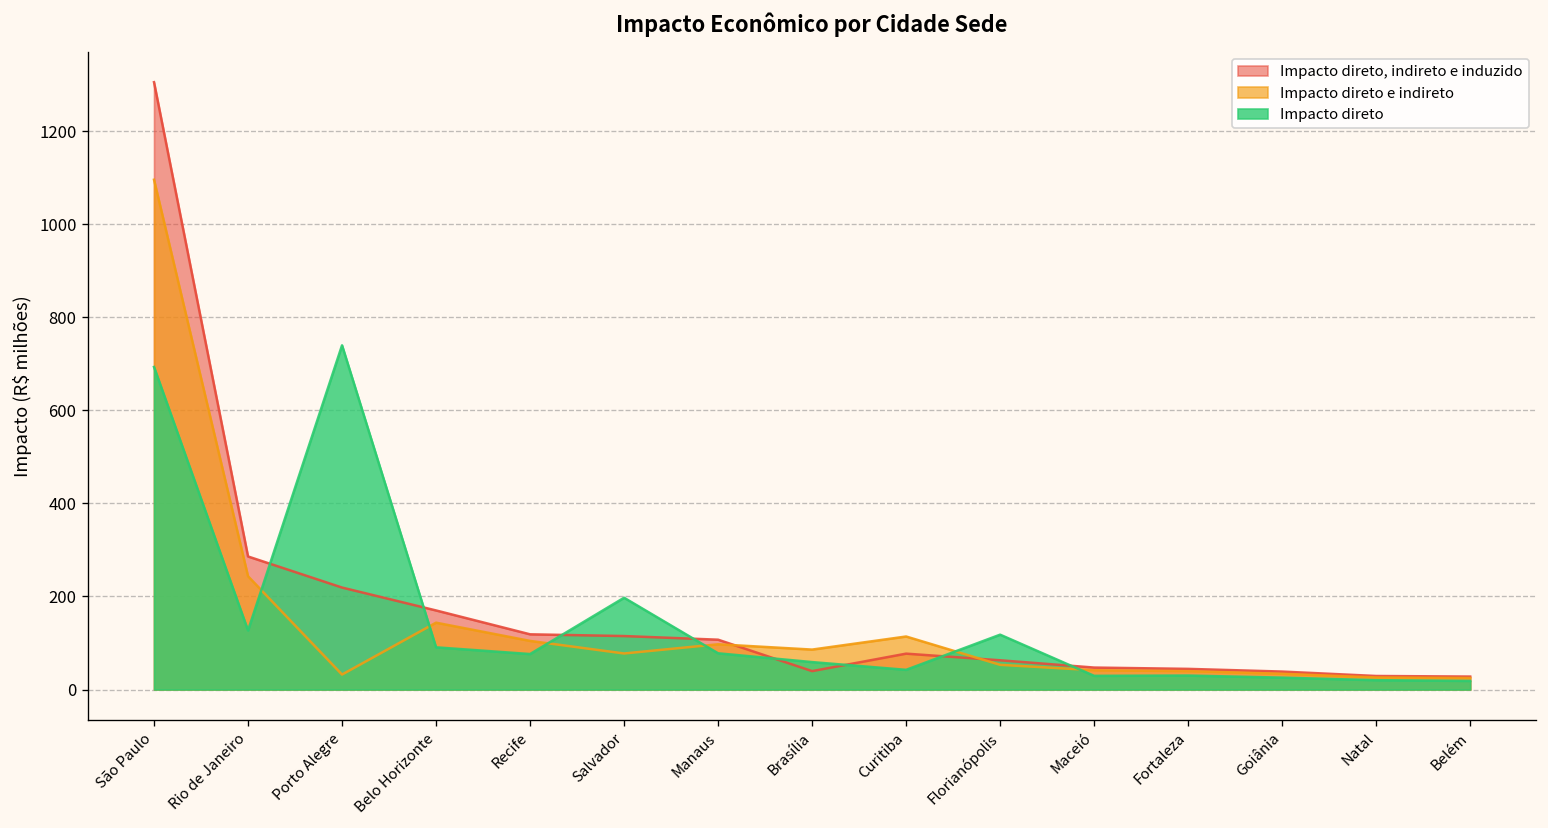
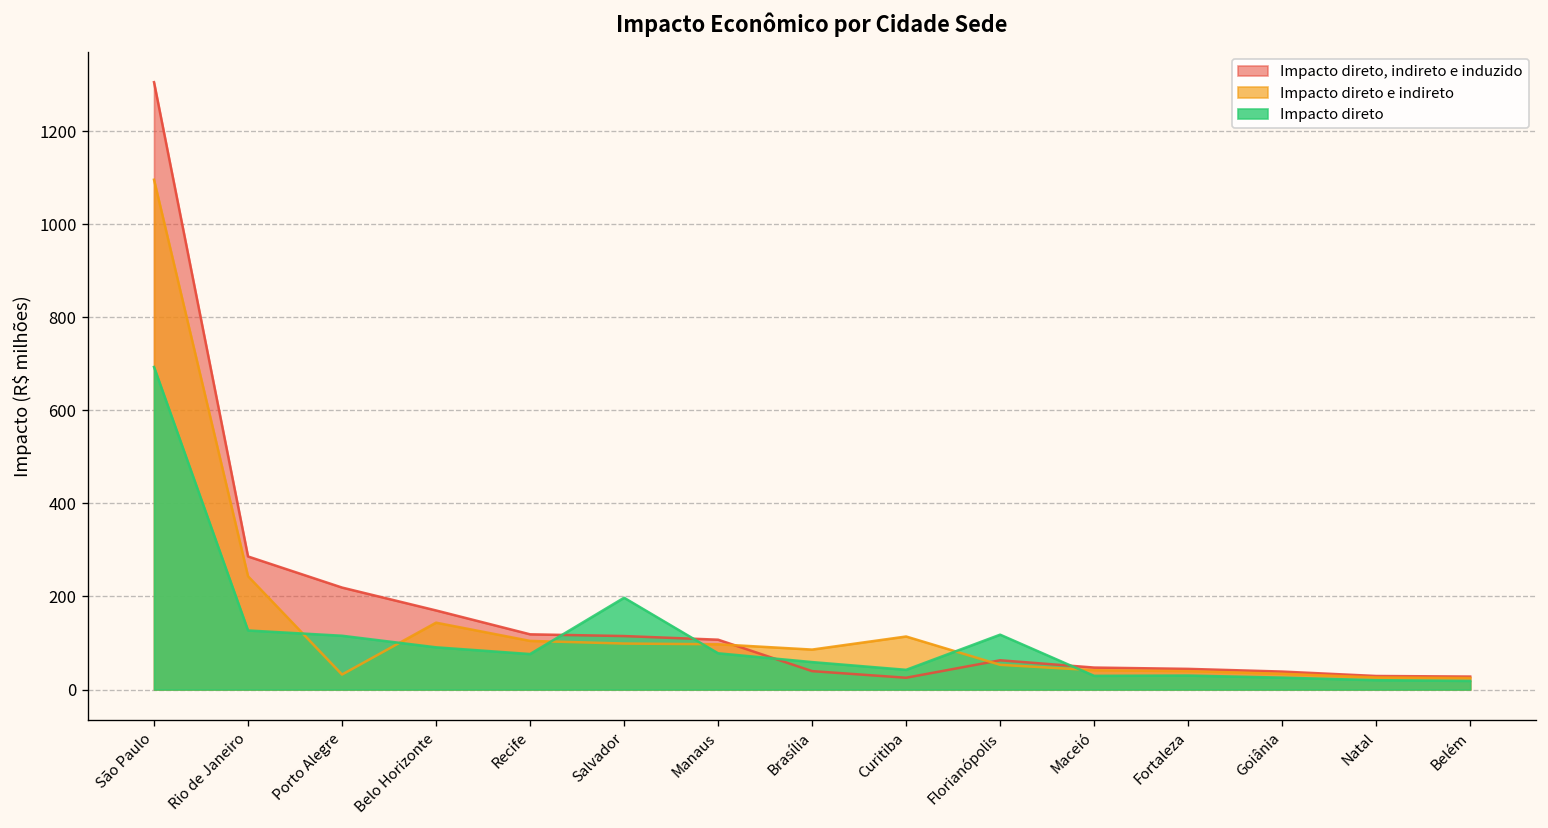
  {
    "Impacto direto, indireto e induzido": {
      "São Paulo": 1310,
      "Rio de Janeiro": 290,
      "Porto Alegre": 220,
      "Belo Horizonte": 170,
      "Recife": 120,
      "Salvador": 110,
      "Manaus": 110,
      "Brasília": 40,
-     "Curitiba": 80,
+     "Curitiba": 30,
      "Florianópolis": 60
    },
    "Impacto direto e indireto": {
      "São Paulo": 1100,
      "Rio de Janeiro": 240,
      "Porto Alegre": 30,
      "Belo Horizonte": 140,
      "Recife": 100,
-     "Salvador": 80,
+     "Salvador": 100,
      "Manaus": 100,
      "Brasília": 90,
      "Curitiba": 110,
      "Florianópolis": 50
    },
    "Impacto direto": {
      "São Paulo": 690,
      "Rio de Janeiro": 130,
-     "Porto Alegre": 740,
+     "Porto Alegre": 120,
      "Belo Horizonte": 90,
      "Recife": 80,
      "Salvador": 200,
      "Manaus": 80,
      "Brasília": 60,
      "Curitiba": 40,
      "Florianópolis": 120,
      "Maceió": 30,
      "Fortaleza": 30,
      "Goiânia": 30
    }
  }
